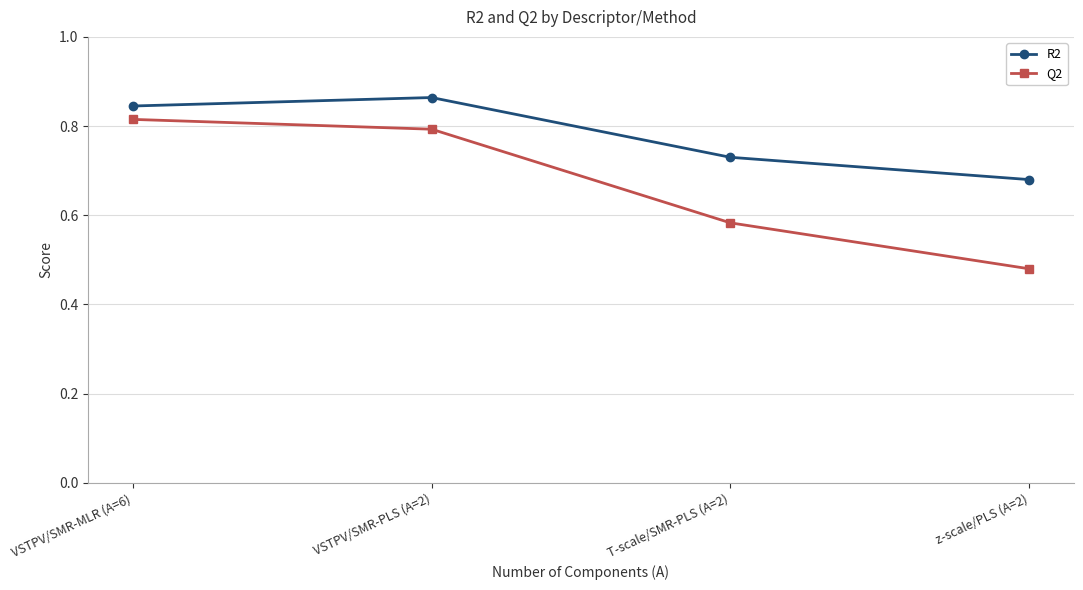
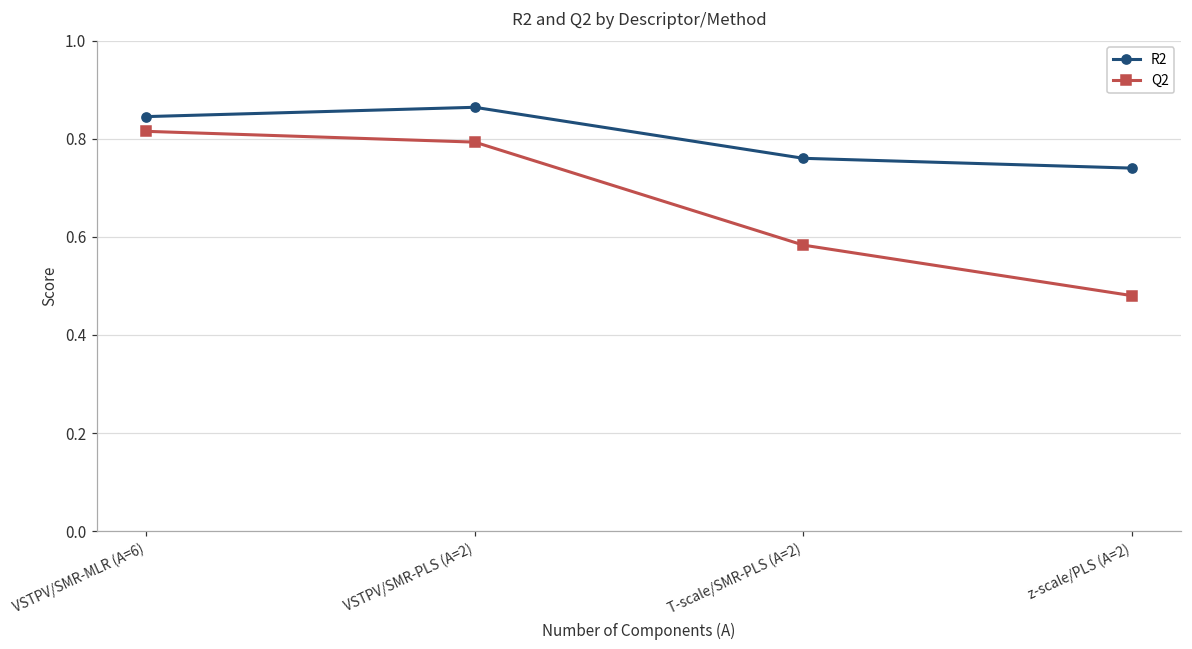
  {
    "R2": {
      "VSTPV/SMR-MLR (A=6)": 0.85,
      "VSTPV/SMR-PLS (A=2)": 0.86,
-     "T-scale/SMR-PLS (A=2)": 0.73,
-     "z-scale/PLS (A=2)": 0.68
+     "T-scale/SMR-PLS (A=2)": 0.76,
+     "z-scale/PLS (A=2)": 0.74
    },
    "Q2": {
      "VSTPV/SMR-MLR (A=6)": 0.82,
      "VSTPV/SMR-PLS (A=2)": 0.79,
      "T-scale/SMR-PLS (A=2)": 0.58,
      "z-scale/PLS (A=2)": 0.48
    }
  }
